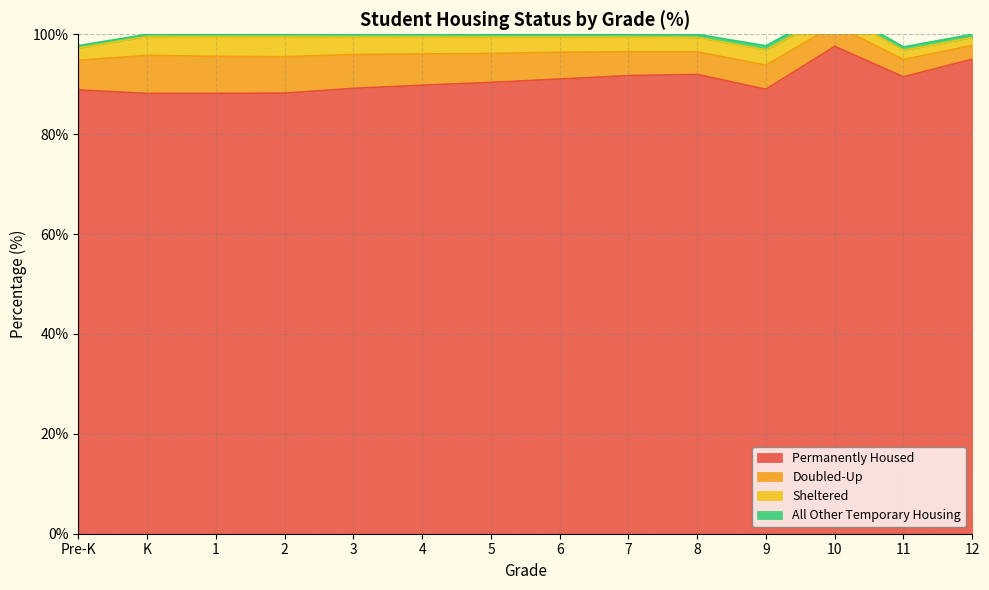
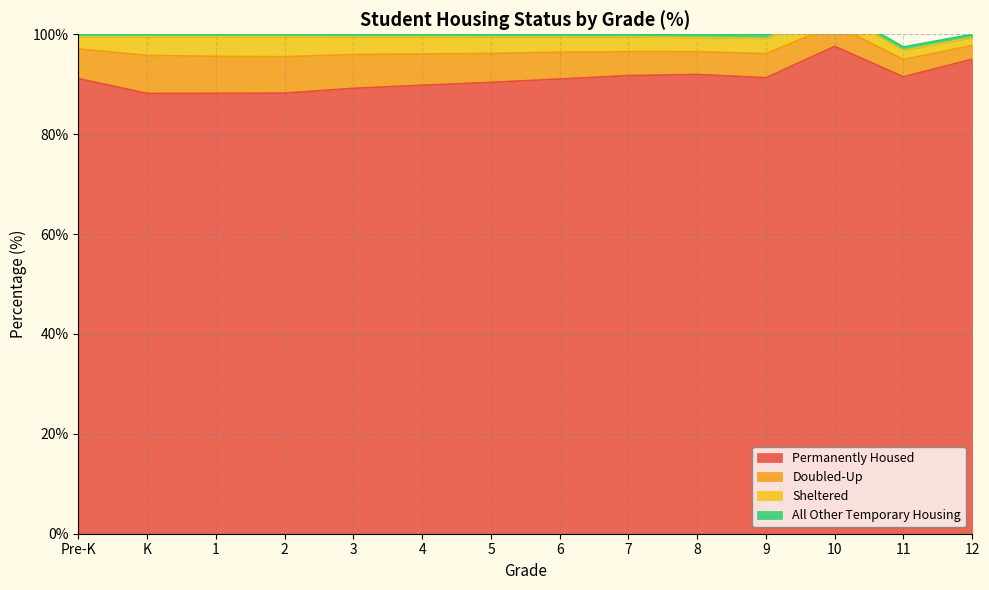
  {
    "Permanently Housed": {
-     "Pre-K": "89%",
+     "Pre-K": "91%",
      "K": "88%",
      "1": "88%",
      "2": "88%",
      "3": "89%",
      "4": "90%",
      "5": "90%",
      "6": "91%",
      "7": "92%",
      "8": "92%",
-     "9": "89%",
+     "9": "91%",
      "10": "98%",
      "11": "91%",
      "12": "95%"
    },
    "All Other Temporary Housing": {
      "5": "1%",
      "6": "1%",
      "7": "1%",
      "8": "1%",
      "9": "1%",
      "11": "1%",
      "12": "1%"
    }
  }
